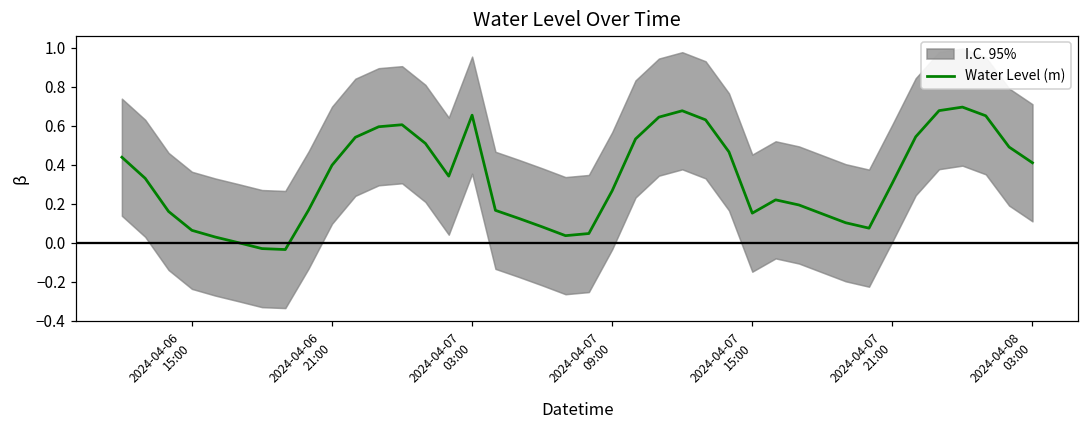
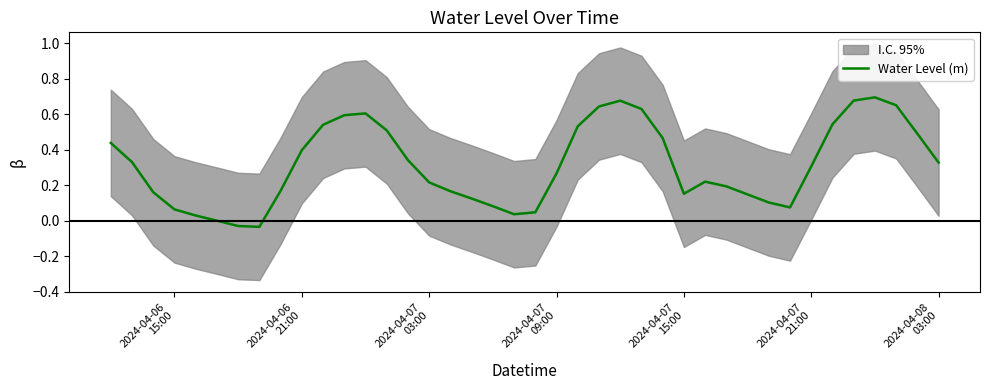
  {
    "Water Level (m)": {
      "2024-04-06 15:00": 0.06,
      "2024-04-06 21:00": 0.40,
-     "2024-04-07 03:00": 0.65,
+     "2024-04-07 03:00": 0.22,
      "2024-04-07 09:00": 0.27,
      "2024-04-07 15:00": 0.15,
      "2024-04-07 21:00": 0.31,
-     "2024-04-08 03:00": 0.41
+     "2024-04-08 03:00": 0.33
    }
  }
